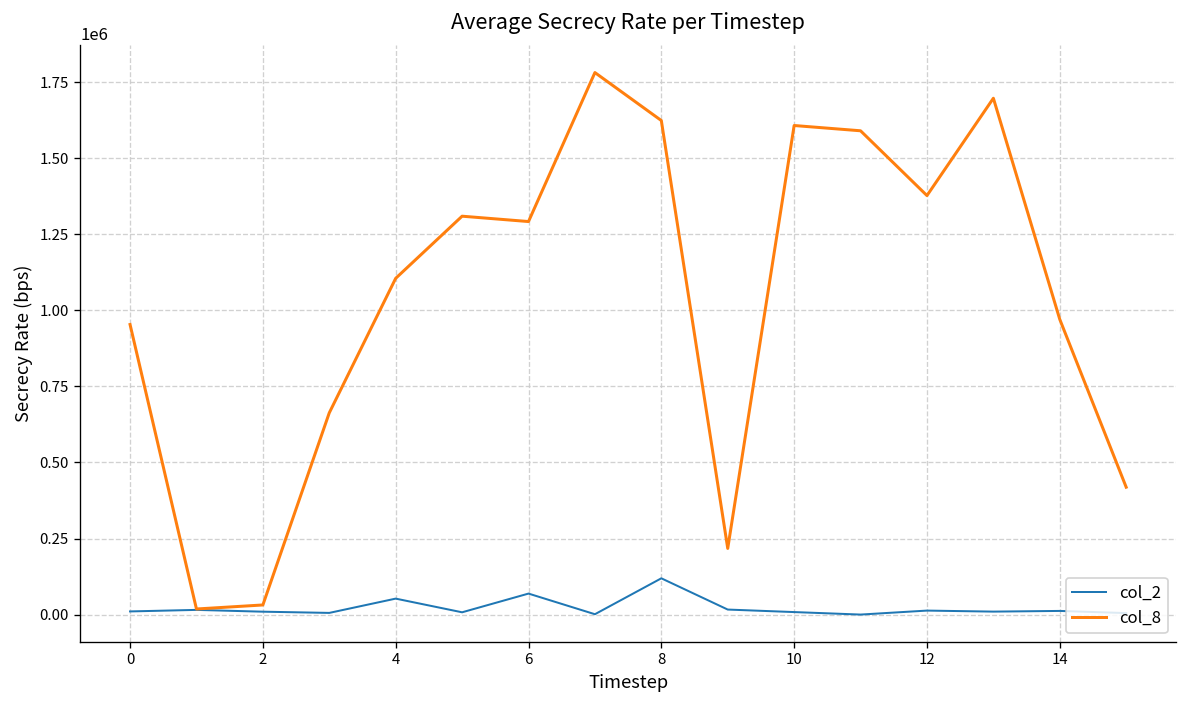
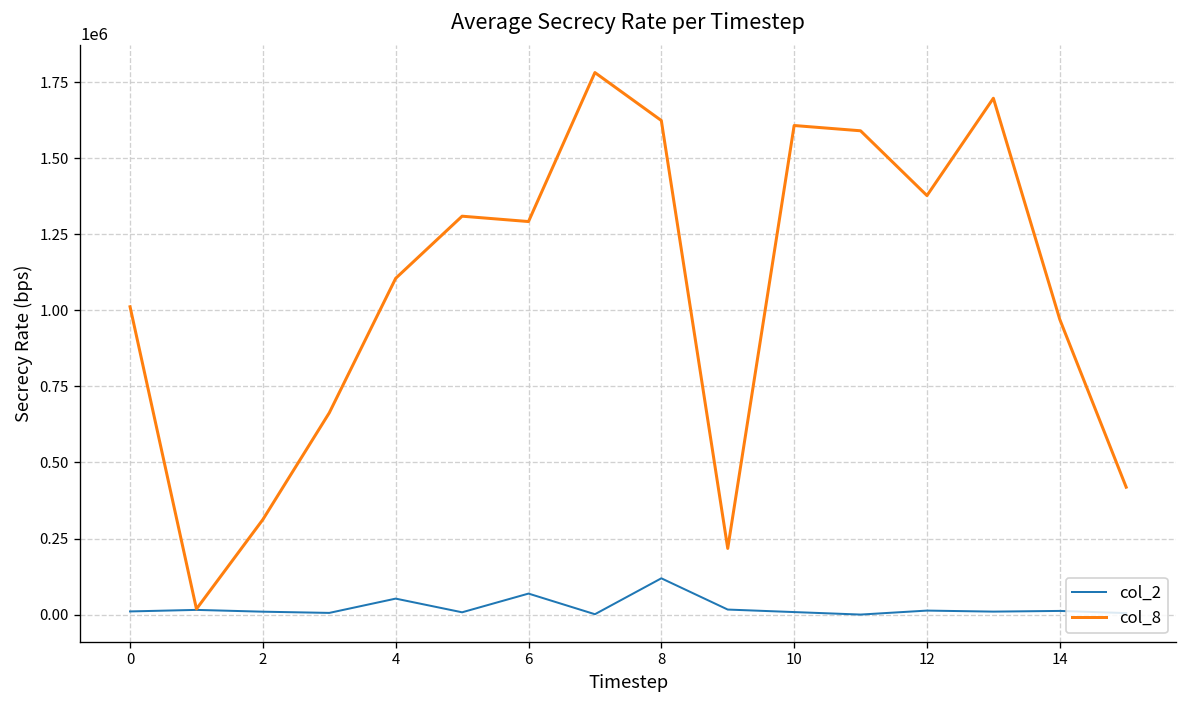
  {
    "col_2": {
      "0": 10000,
      "2": 10000,
      "4": 50000,
      "6": 70000,
      "8": 120000,
      "10": 10000,
      "12": 10000,
      "14": 10000
    },
    "col_8": {
-     "0": 950000,
-     "2": 30000,
+     "0": 1010000,
+     "2": 310000,
      "4": 1100000,
      "6": 1290000,
      "8": 1620000,
      "10": 1610000,
      "12": 1380000,
      "14": 970000
    }
  }
